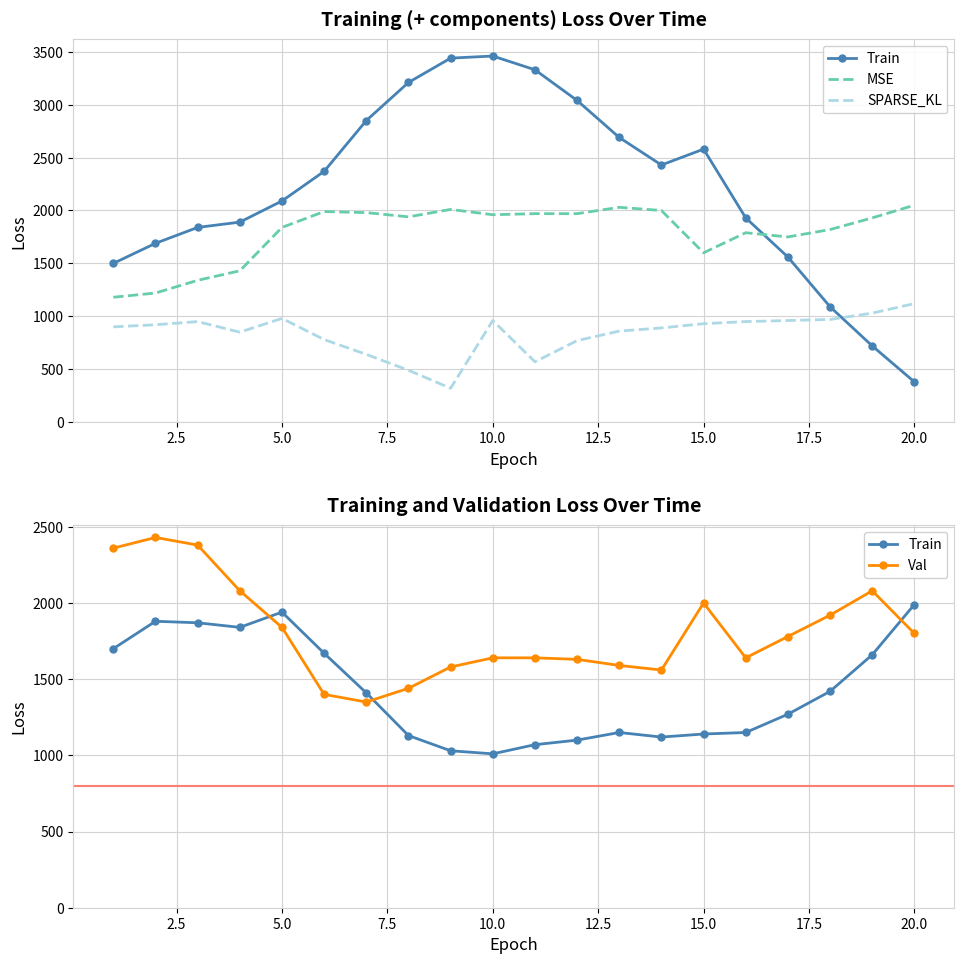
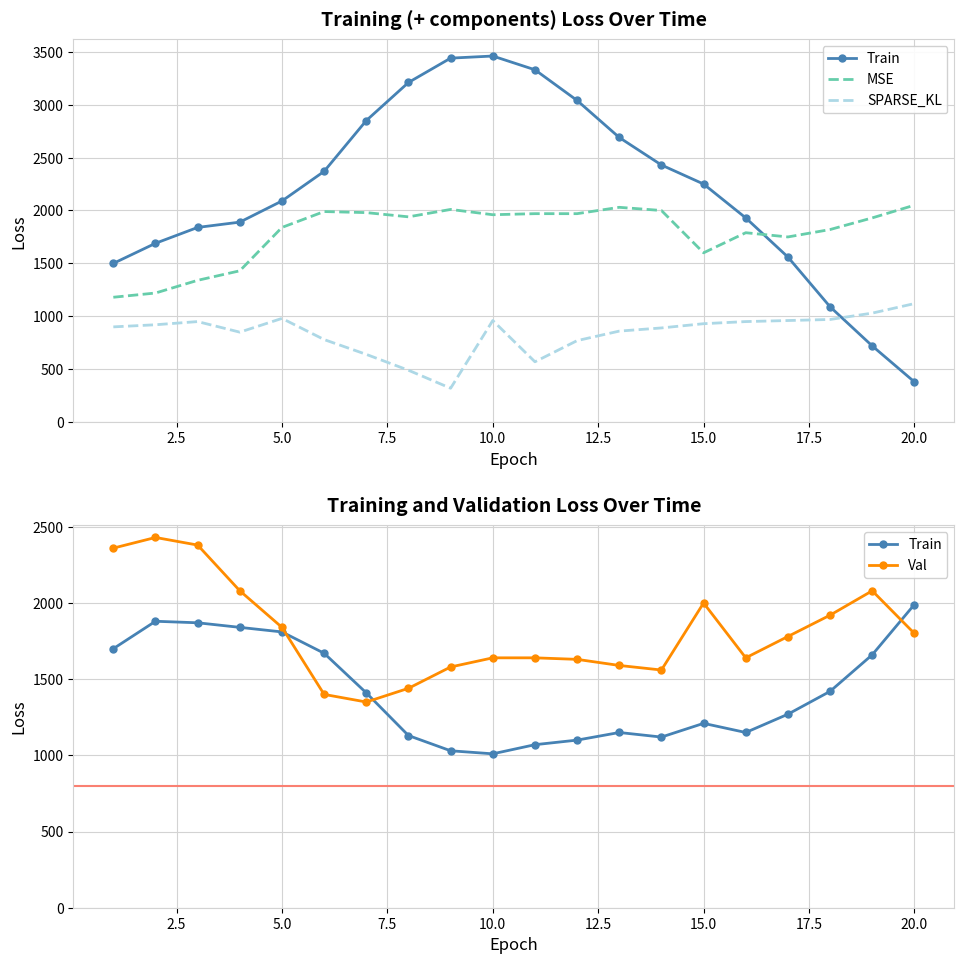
  {
    "Training (+ components) Loss Over Time": {
      "Train": {
        "5.0": 2090,
        "10.0": 3460,
-       "15.0": 2580,
+       "15.0": 2250,
        "20.0": 380
      },
      "MSE": {
        "5.0": 1840,
        "10.0": 1960,
        "15.0": 1600,
        "20.0": 2050
      },
      "SPARSE_KL": {
        "5.0": 980,
        "10.0": 960,
        "15.0": 930,
        "20.0": 1120
      }
    },
    "Training and Validation Loss Over Time": {
      "Train": {
-       "5.0": 1940,
+       "5.0": 1810,
        "10.0": 1010,
-       "15.0": 1140,
+       "15.0": 1210,
        "20.0": 1990
      },
      "Val": {
        "5.0": 1840,
        "10.0": 1640,
        "15.0": 2000,
        "20.0": 1800
      }
    }
  }
